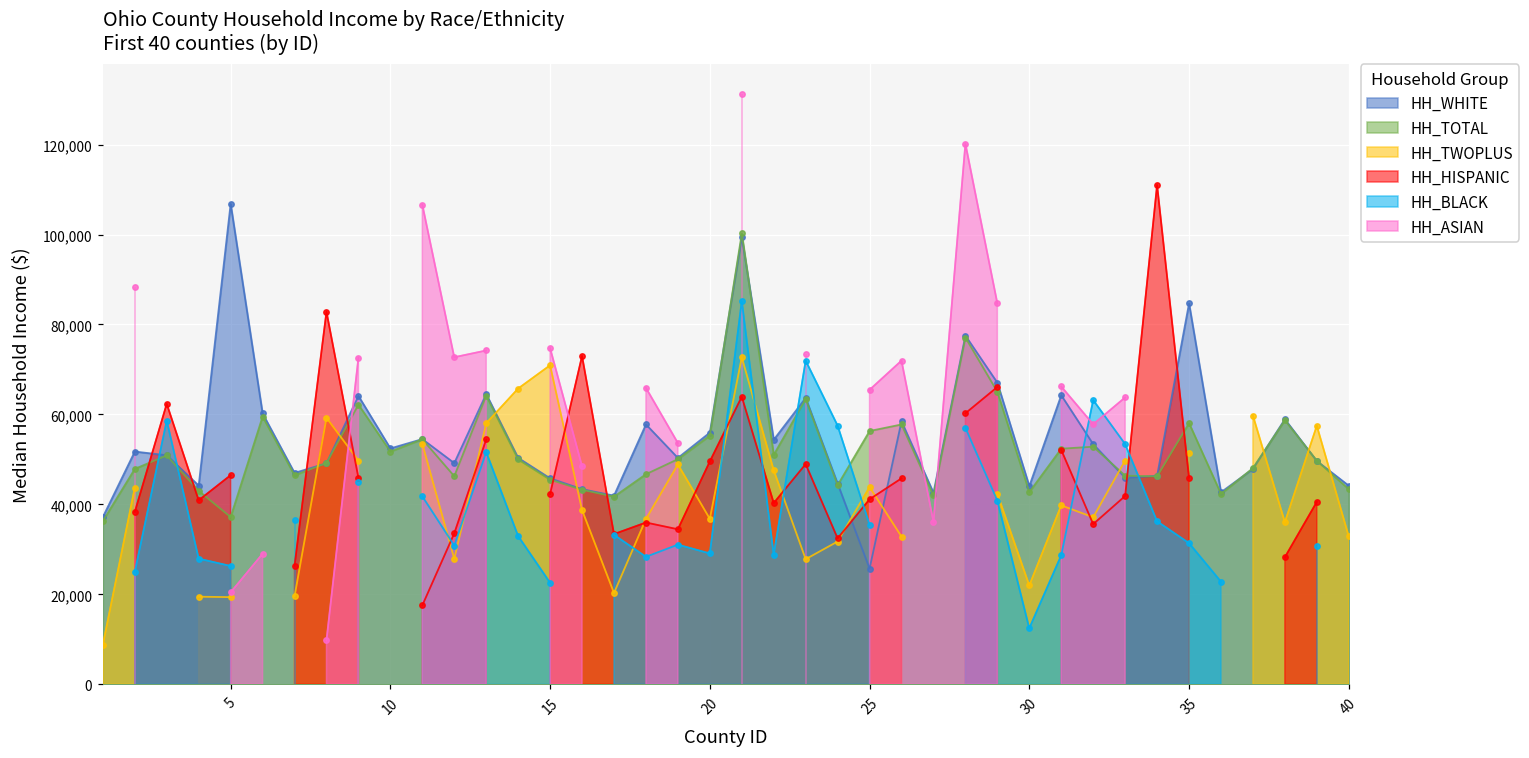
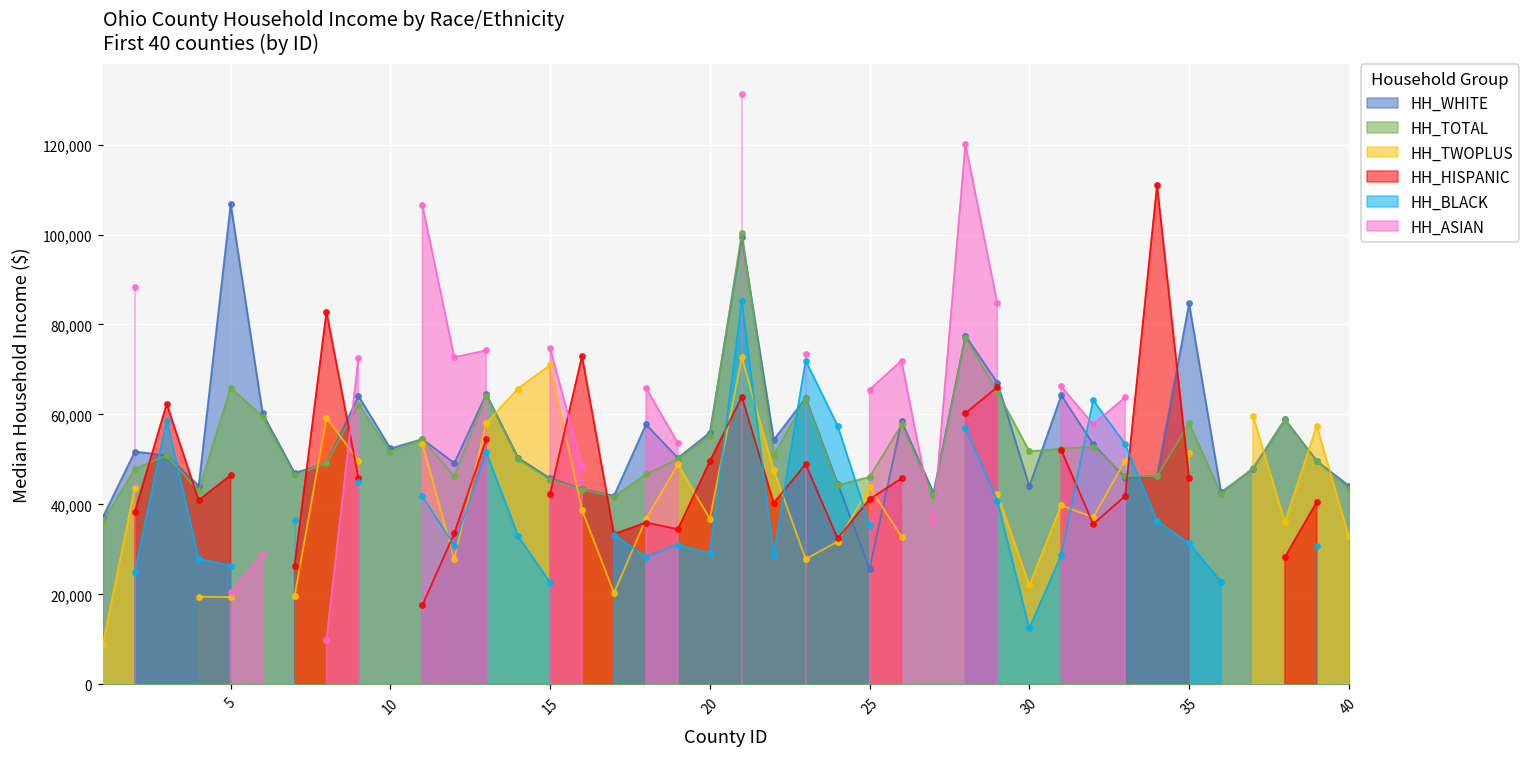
  {
    "HH_WHITE": {
      "5": "107,000",
      "10": "52,000",
      "20": "56,000",
      "25": "26,000",
      "30": "44,000",
      "35": "85,000",
      "40": "44,000"
    },
    "HH_TOTAL": {
-     "5": "37,000",
+     "5": "66,000",
      "10": "52,000",
      "20": "55,000",
-     "25": "56,000",
-     "30": "43,000",
+     "25": "46,000",
+     "30": "52,000",
      "35": "58,000",
      "40": "43,000"
    }
  }
